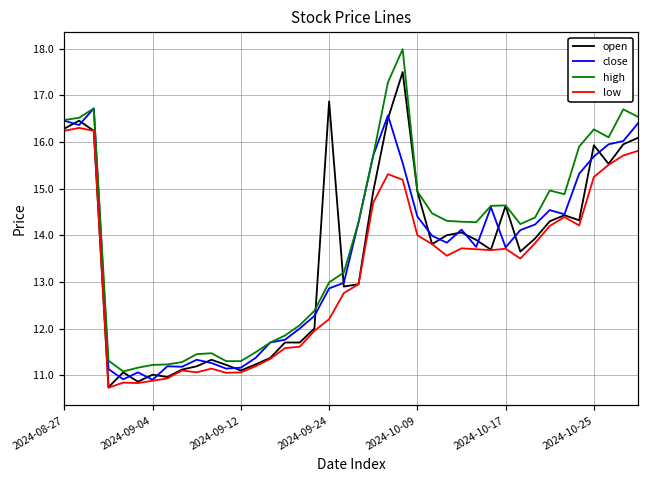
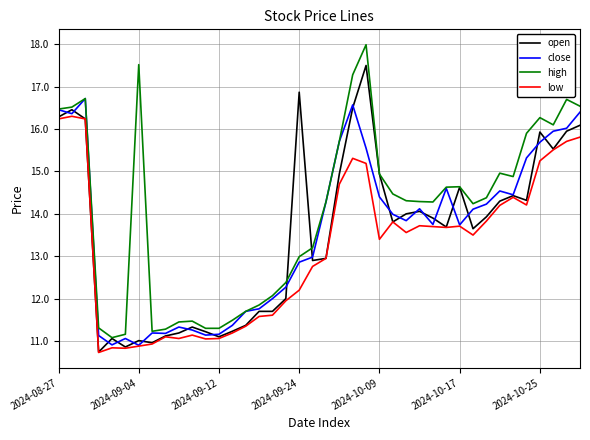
  {
    "open": {
      "2024-09-04": 11.0,
      "2024-09-24": 16.9,
      "2024-10-25": 15.9
    },
    "close": {
      "2024-09-24": 12.9,
      "2024-10-09": 14.4,
      "2024-10-25": 15.7
    },
    "high": {
-     "2024-09-04": 11.2,
+     "2024-09-04": 17.5,
      "2024-09-12": 11.3,
      "2024-09-24": 13.0,
      "2024-10-25": 16.3
    },
    "low": {
      "2024-09-24": 12.2,
-     "2024-10-09": 14.0,
+     "2024-10-09": 13.4,
      "2024-10-25": 15.3
    }
  }
